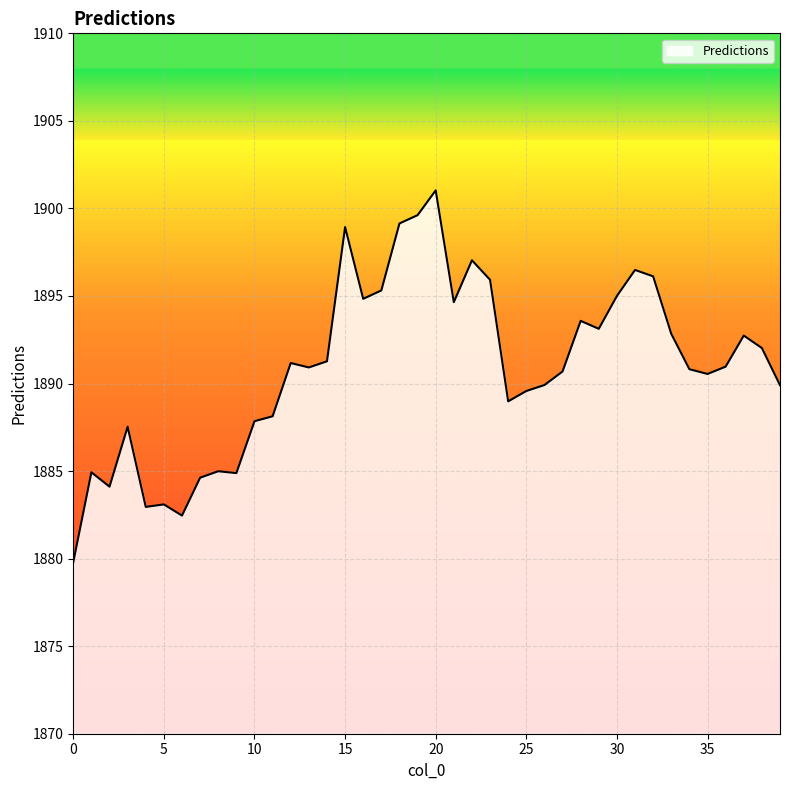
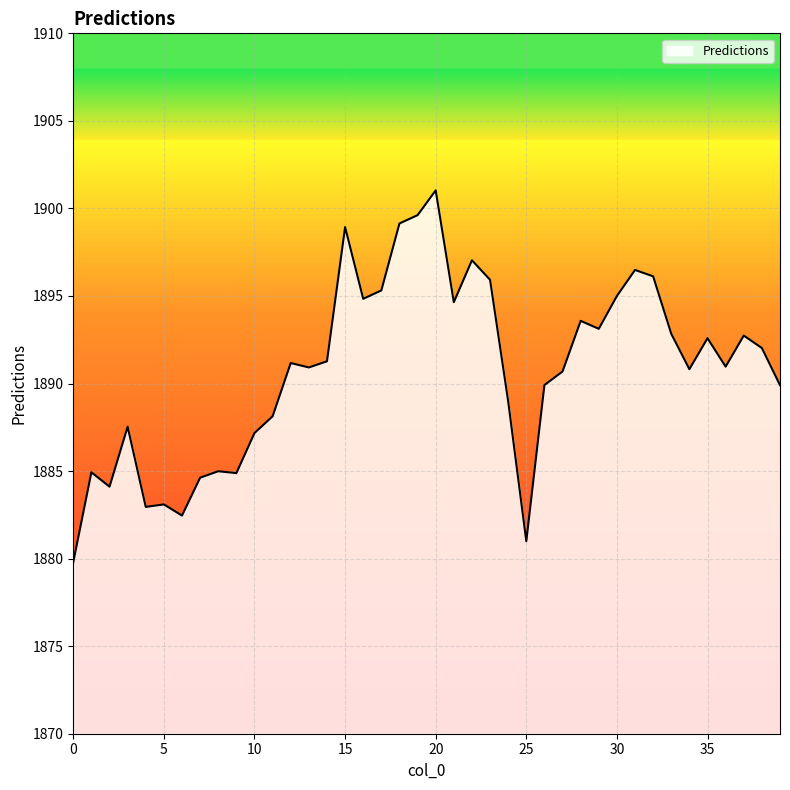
  {
    "0": 1879.8,
    "5": 1883.1,
-   "10": 1887.8,
+   "10": 1887.2,
    "15": 1898.9,
    "20": 1901.0,
-   "25": 1889.6,
+   "25": 1881.0,
    "30": 1895.0,
-   "35": 1890.5
+   "35": 1892.6
  }
